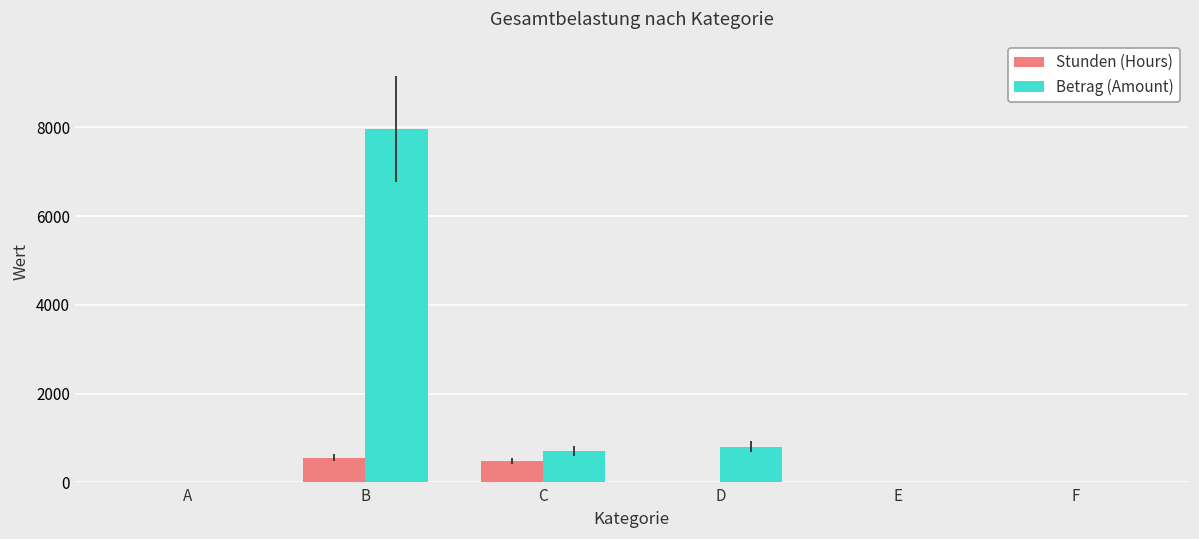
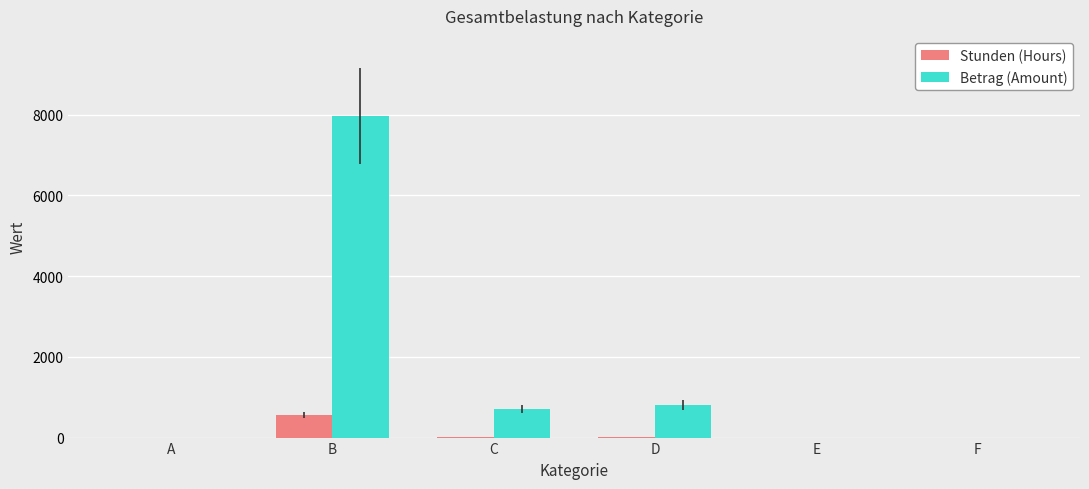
  {
    "Stunden (Hours)": {
      "A": 0,
      "B": 600,
-     "C": 500,
+     "C": 0,
      "E": 0,
      "F": 0
    },
    "Betrag (Amount)": {
      "A": 0,
      "B": 8000,
      "C": 700,
      "D": 800,
      "E": 0,
      "F": 0
    }
  }
